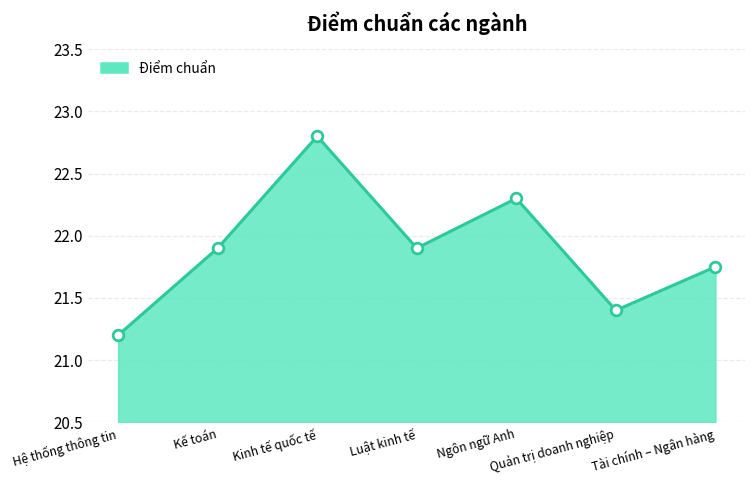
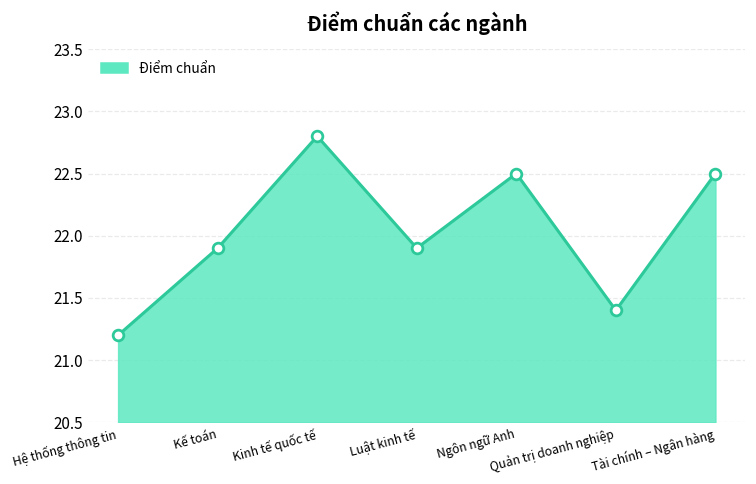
  {
    "Hệ thống thông tin": 21.20,
    "Kế toán": 21.90,
    "Kinh tế quốc tế": 22.80,
    "Luật kinh tế": 21.90,
-   "Ngôn ngữ Anh": 22.3,
+   "Ngôn ngữ Anh": 22.5,
    "Quản trị doanh nghiệp": 21.40,
-   "Tài chính – Ngân hàng": 21.75
+   "Tài chính – Ngân hàng": 22.50
  }
